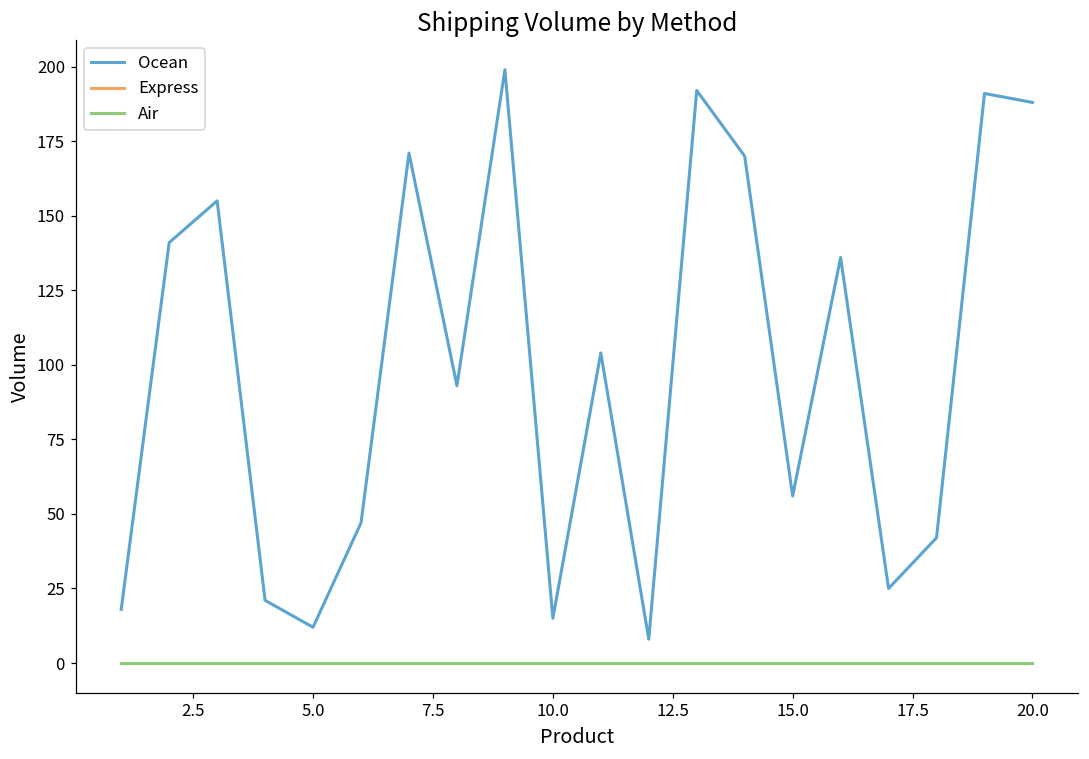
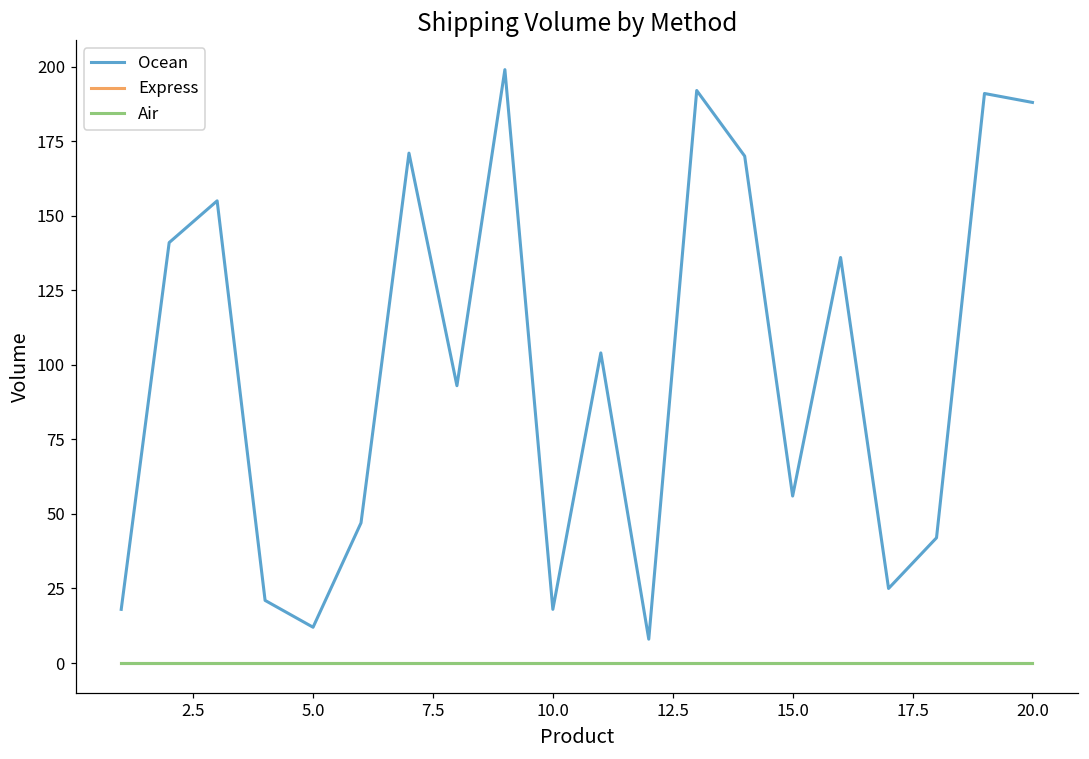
  {
    "Ocean": {
      "5.0": 12,
-     "10.0": 15,
+     "10.0": 18,
      "15.0": 56,
      "20.0": 188
    },
    "Air": {
      "5.0": 0,
      "10.0": 0,
      "15.0": 0,
      "20.0": 0
    }
  }
